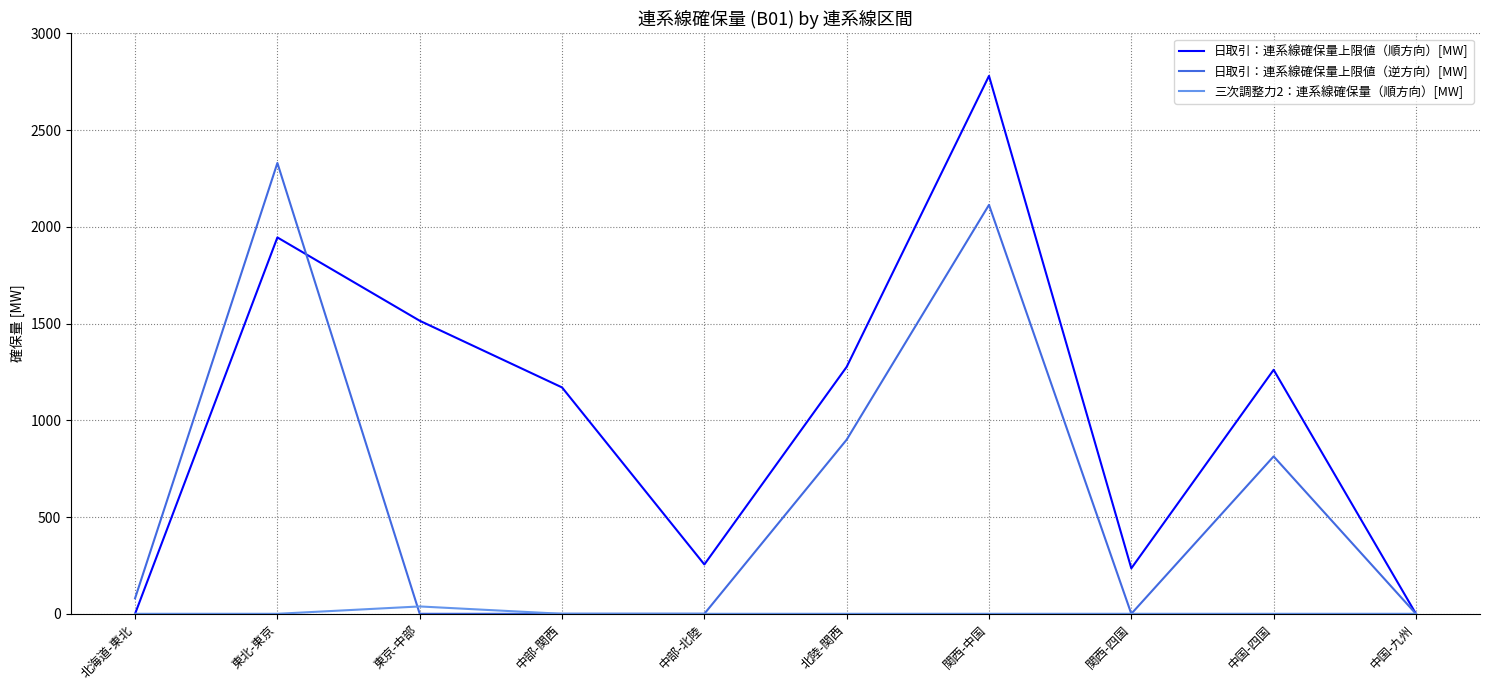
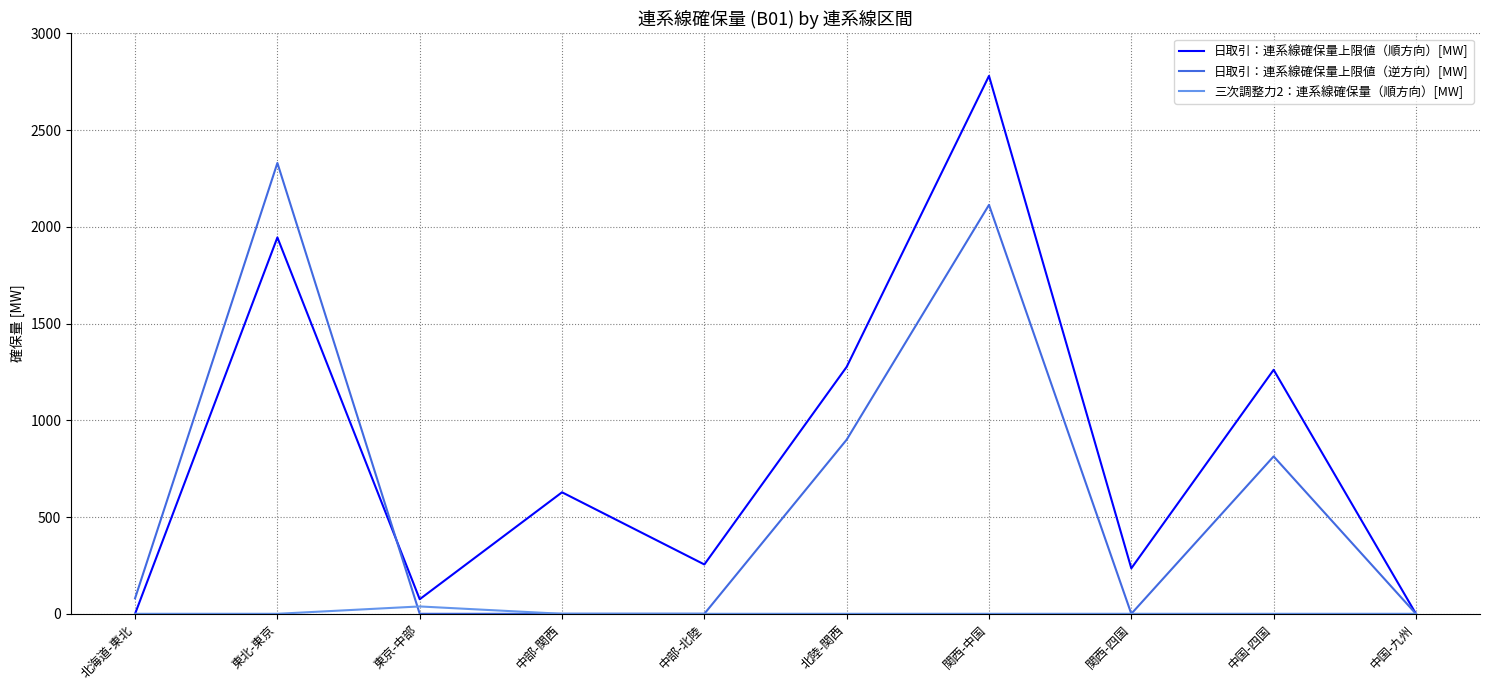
  {
    "日取引：連系線確保量上限値（順方向）[MW]": {
      "東北-東京": 1950,
-     "東京-中部": 1510,
-     "中部-関西": 1170,
+     "東京-中部": 80,
+     "中部-関西": 630,
      "中部-北陸": 260,
      "北陸-関西": 1280,
      "関西-中国": 2780,
      "関西-四国": 240,
      "中国-四国": 1260
    }
  }
